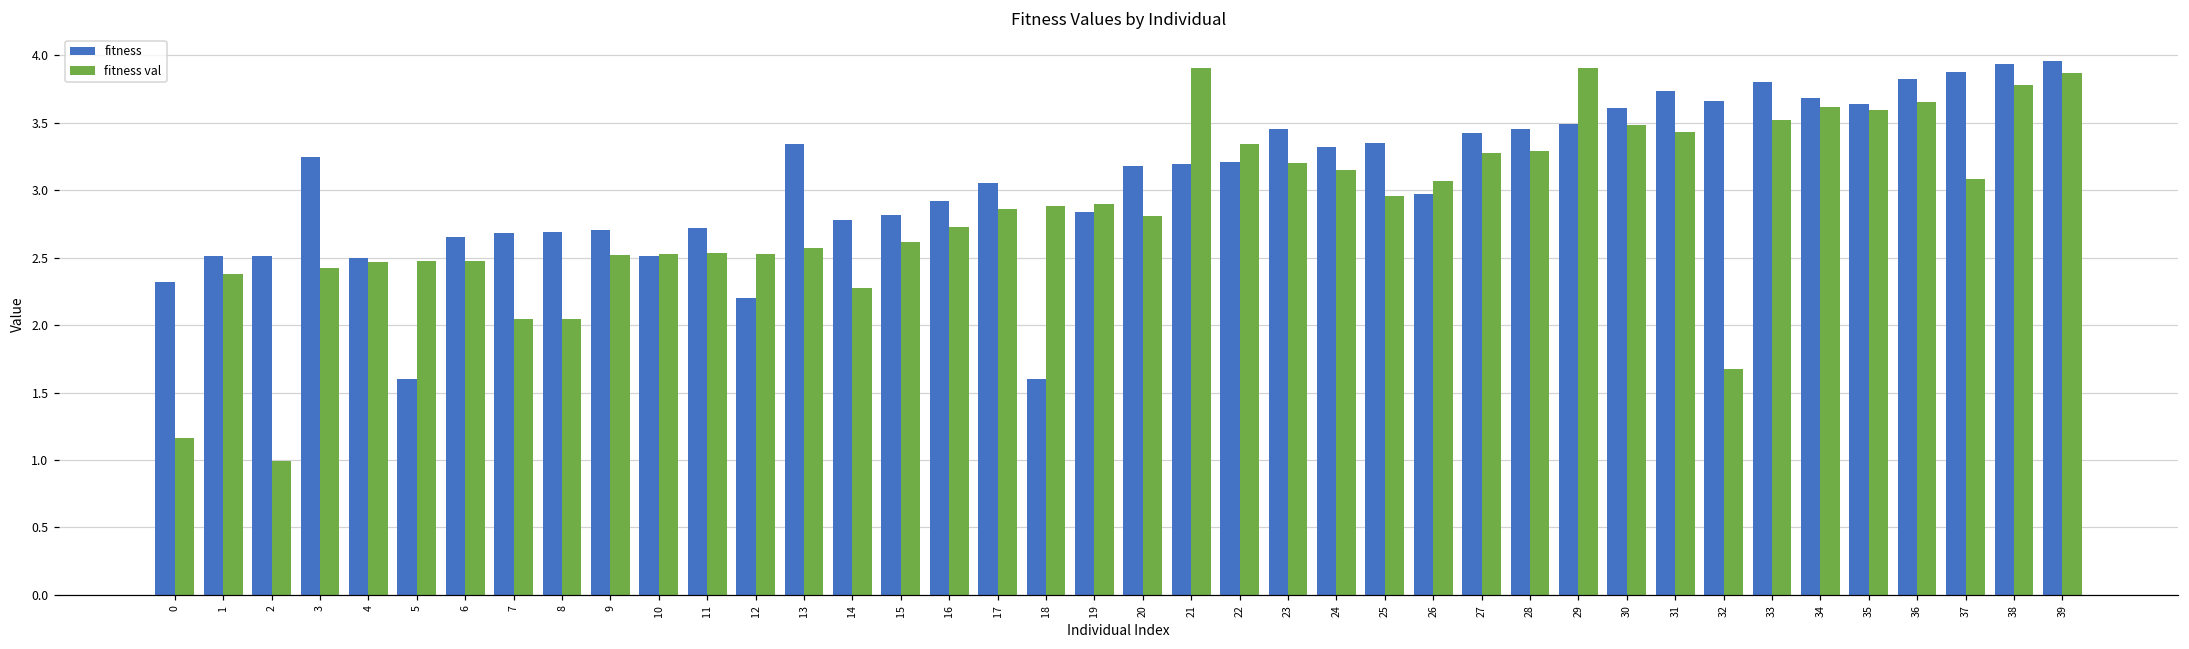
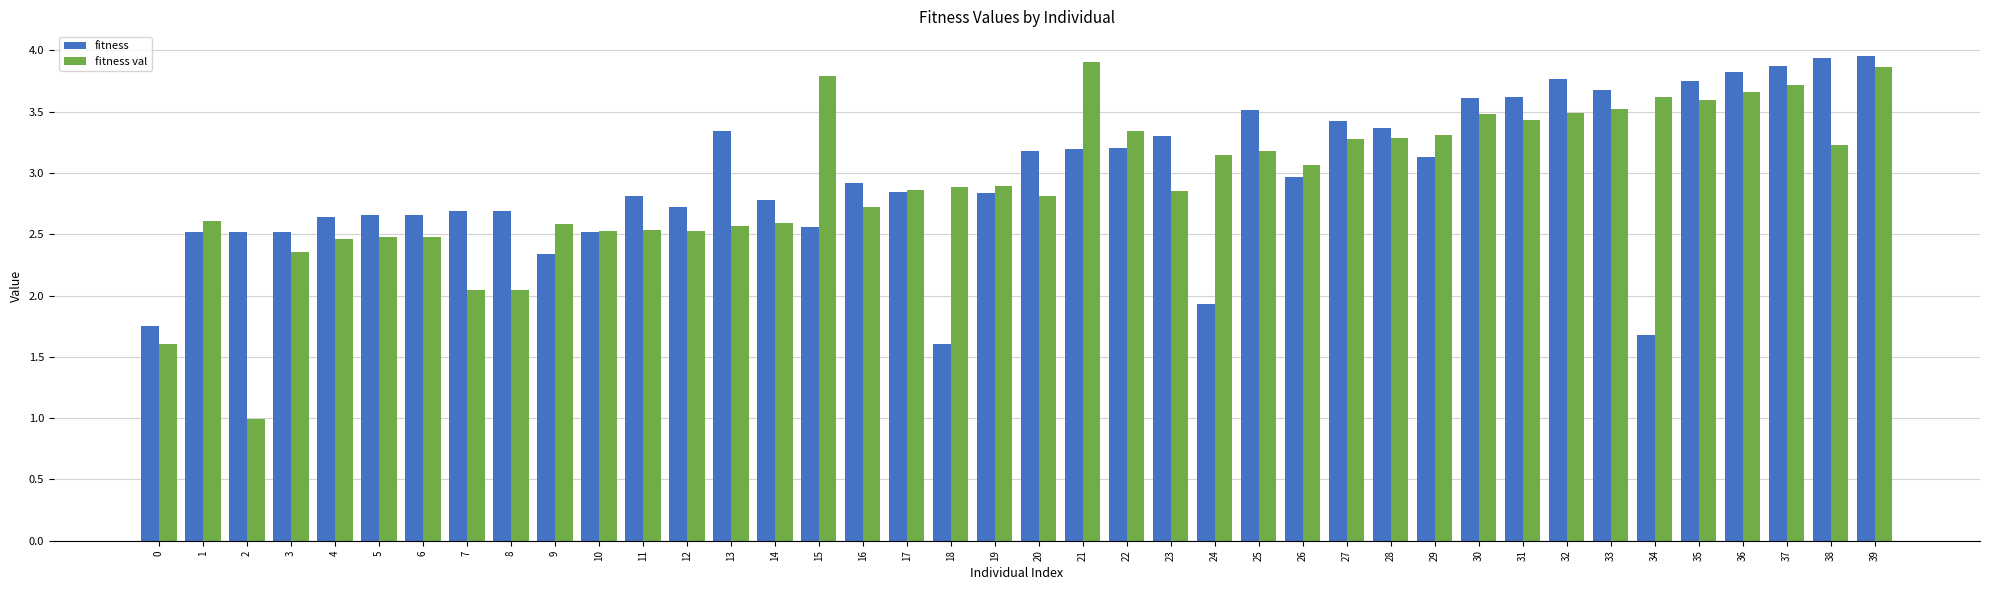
  {
    "fitness": {
-     "0": 2.32,
+     "0": 1.75,
      "1": 2.52,
      "2": 2.52,
-     "3": 3.25,
-     "4": 2.50,
-     "5": 1.60,
+     "3": 2.52,
+     "4": 2.64,
+     "5": 2.65,
      "6": 2.65,
      "7": 2.69,
      "8": 2.69,
-     "9": 2.70,
+     "9": 2.34,
      "10": 2.51,
-     "11": 2.72,
-     "12": 2.20,
+     "11": 2.81,
+     "12": 2.73,
      "13": 3.34,
      "14": 2.78,
-     "15": 2.81,
+     "15": 2.56,
      "16": 2.92,
-     "17": 3.06,
+     "17": 2.84,
      "18": 1.60,
      "19": 2.84,
      "20": 3.18,
      "21": 3.20,
      "22": 3.21,
-     "23": 3.46,
-     "24": 3.32,
-     "25": 3.35,
+     "23": 3.30,
+     "24": 1.93,
+     "25": 3.51,
      "26": 2.97,
      "27": 3.43,
-     "28": 3.46,
-     "29": 3.49,
+     "28": 3.36,
+     "29": 3.13,
      "30": 3.61,
-     "31": 3.73,
-     "32": 3.66,
-     "33": 3.81,
-     "34": 3.68,
-     "35": 3.64,
+     "31": 3.62,
+     "32": 3.76,
+     "33": 3.68,
+     "34": 1.68,
+     "35": 3.75,
      "36": 3.82,
      "37": 3.87,
      "38": 3.94,
      "39": 3.96
    },
    "fitness val": {
-     "0": 1.16,
-     "1": 2.38,
+     "0": 1.60,
+     "1": 2.61,
      "2": 0.99,
-     "3": 2.43,
+     "3": 2.35,
      "4": 2.46,
      "5": 2.48,
      "6": 2.48,
      "7": 2.05,
      "8": 2.04,
-     "9": 2.52,
+     "9": 2.58,
      "10": 2.52,
      "11": 2.53,
      "12": 2.53,
      "13": 2.57,
-     "14": 2.28,
-     "15": 2.62,
+     "14": 2.60,
+     "15": 3.79,
      "16": 2.73,
      "17": 2.86,
      "18": 2.89,
      "19": 2.90,
      "20": 2.81,
      "21": 3.91,
      "22": 3.35,
-     "23": 3.20,
+     "23": 2.86,
      "24": 3.15,
-     "25": 2.96,
+     "25": 3.18,
      "26": 3.07,
      "27": 3.28,
      "28": 3.29,
-     "29": 3.91,
+     "29": 3.31,
      "30": 3.48,
      "31": 3.44,
-     "32": 1.67,
+     "32": 3.49,
      "33": 3.52,
      "34": 3.62,
      "35": 3.59,
      "36": 3.66,
-     "37": 3.08,
-     "38": 3.78,
+     "37": 3.72,
+     "38": 3.23,
      "39": 3.87
    }
  }
